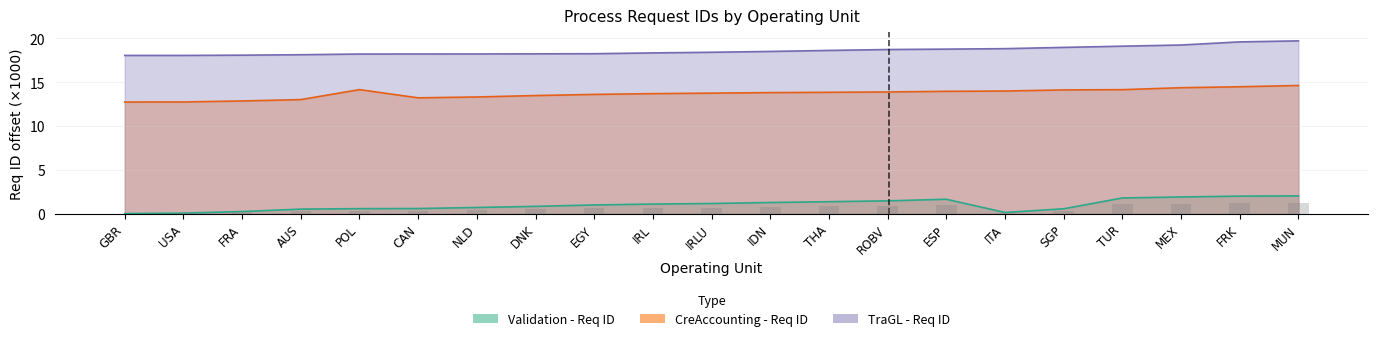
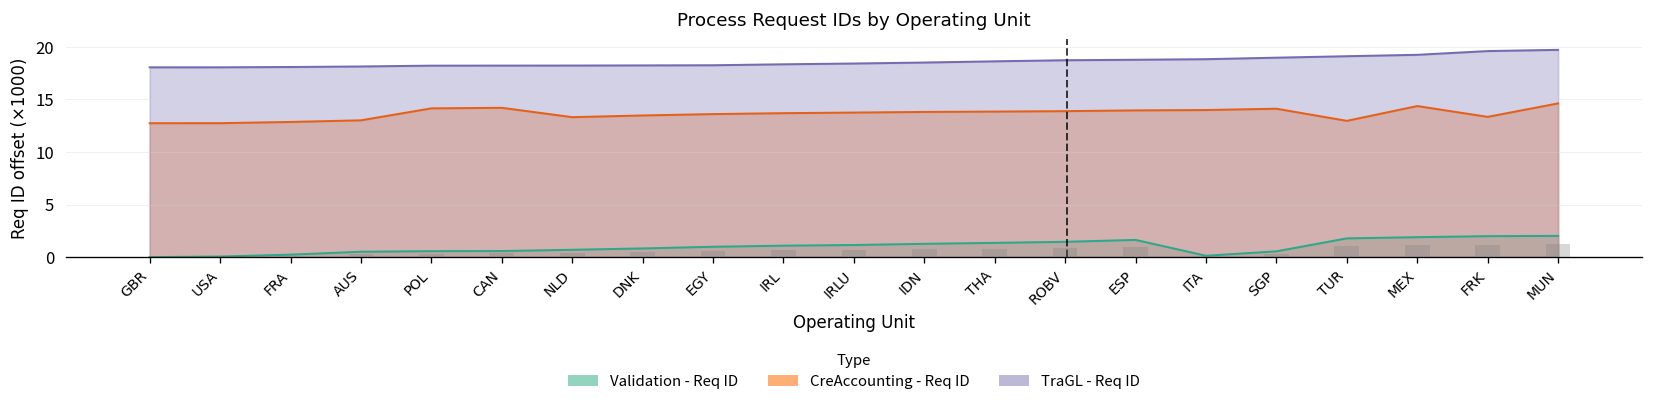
  {
    "Validation - Req ID": {
      "GBR": 0,
      "USA": 0,
      "FRA": 0,
      "AUS": 1,
      "POL": 1,
      "CAN": 1,
      "NLD": 1,
      "DNK": 1,
      "EGY": 1,
      "IRL": 1,
      "IRLU": 1,
      "IDN": 1,
      "THA": 1,
      "ROBV": 1,
      "ESP": 2,
      "ITA": 0,
      "SGP": 1,
      "TUR": 2,
      "MEX": 2,
      "FRK": 2,
      "MUN": 2
    },
    "CreAccounting - Req ID": {
      "GBR": 13,
      "USA": 13,
      "FRA": 13,
      "AUS": 13,
      "POL": 14,
-     "CAN": 13,
+     "CAN": 14,
      "NLD": 13,
      "DNK": 13,
      "EGY": 14,
      "IRL": 14,
      "IRLU": 14,
      "IDN": 14,
      "THA": 14,
      "ROBV": 14,
      "ESP": 14,
      "ITA": 14,
      "SGP": 14,
-     "TUR": 14,
+     "TUR": 13,
      "MEX": 14,
-     "FRK": 14,
+     "FRK": 13,
      "MUN": 15
    }
  }
